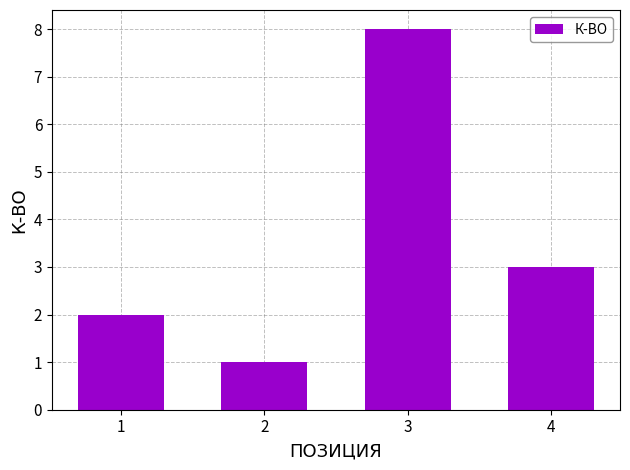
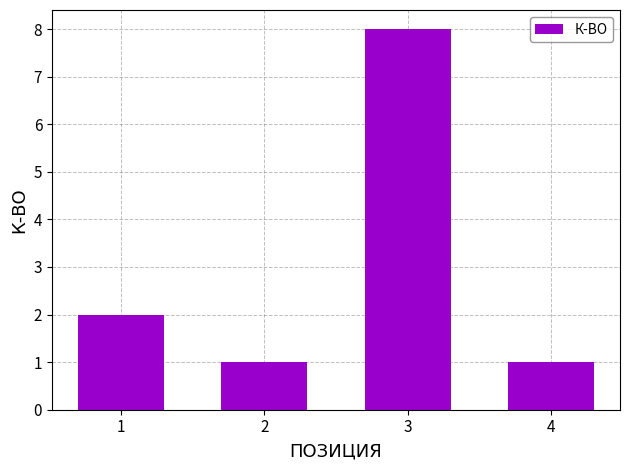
  {
    "1": 2,
    "2": 1,
    "3": 8,
-   "4": 3
+   "4": 1
  }
